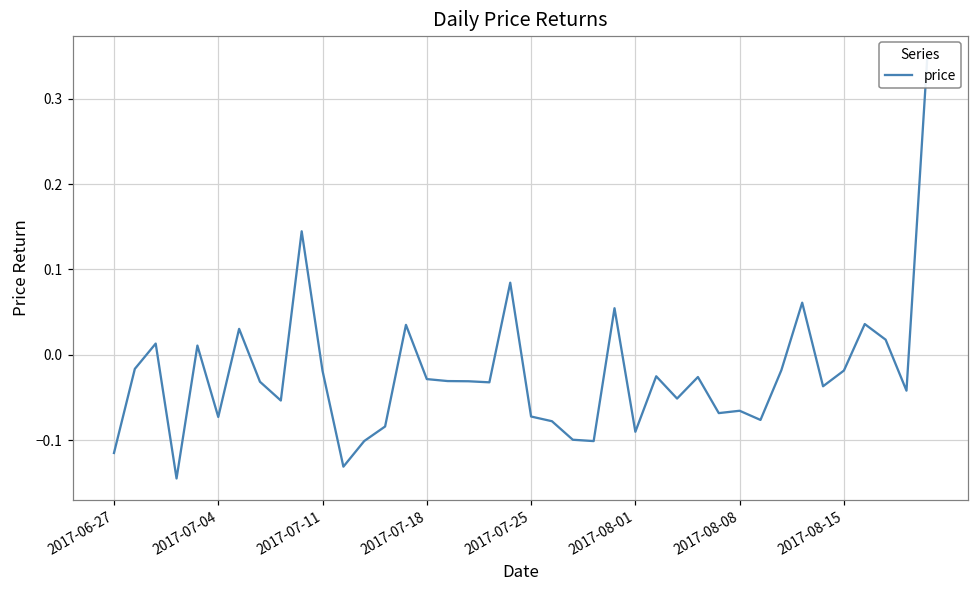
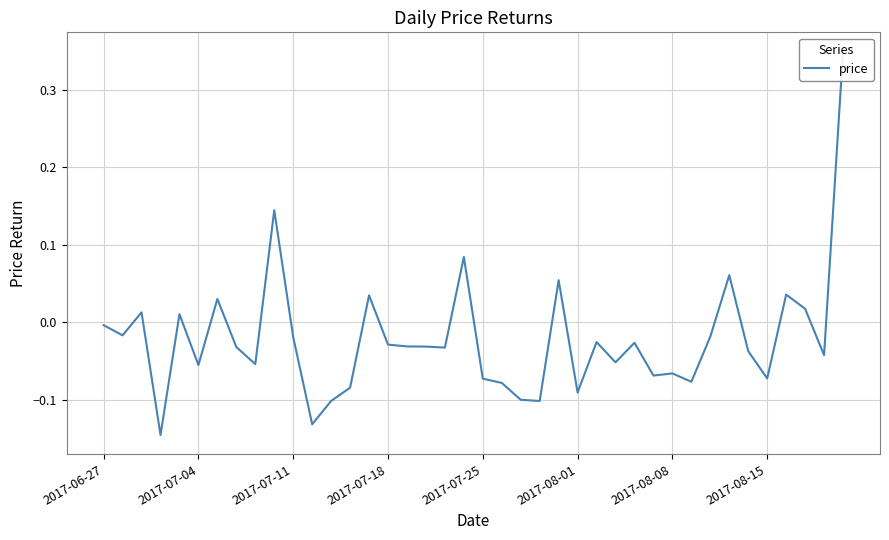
  {
-   "2017-06-27": -0.12,
-   "2017-07-04": -0.07,
+   "2017-06-27": 0.00,
+   "2017-07-04": -0.05,
    "2017-07-11": -0.02,
    "2017-07-18": -0.03,
    "2017-07-25": -0.07,
    "2017-08-01": -0.09,
    "2017-08-08": -0.07,
-   "2017-08-15": -0.02
+   "2017-08-15": -0.07
  }
